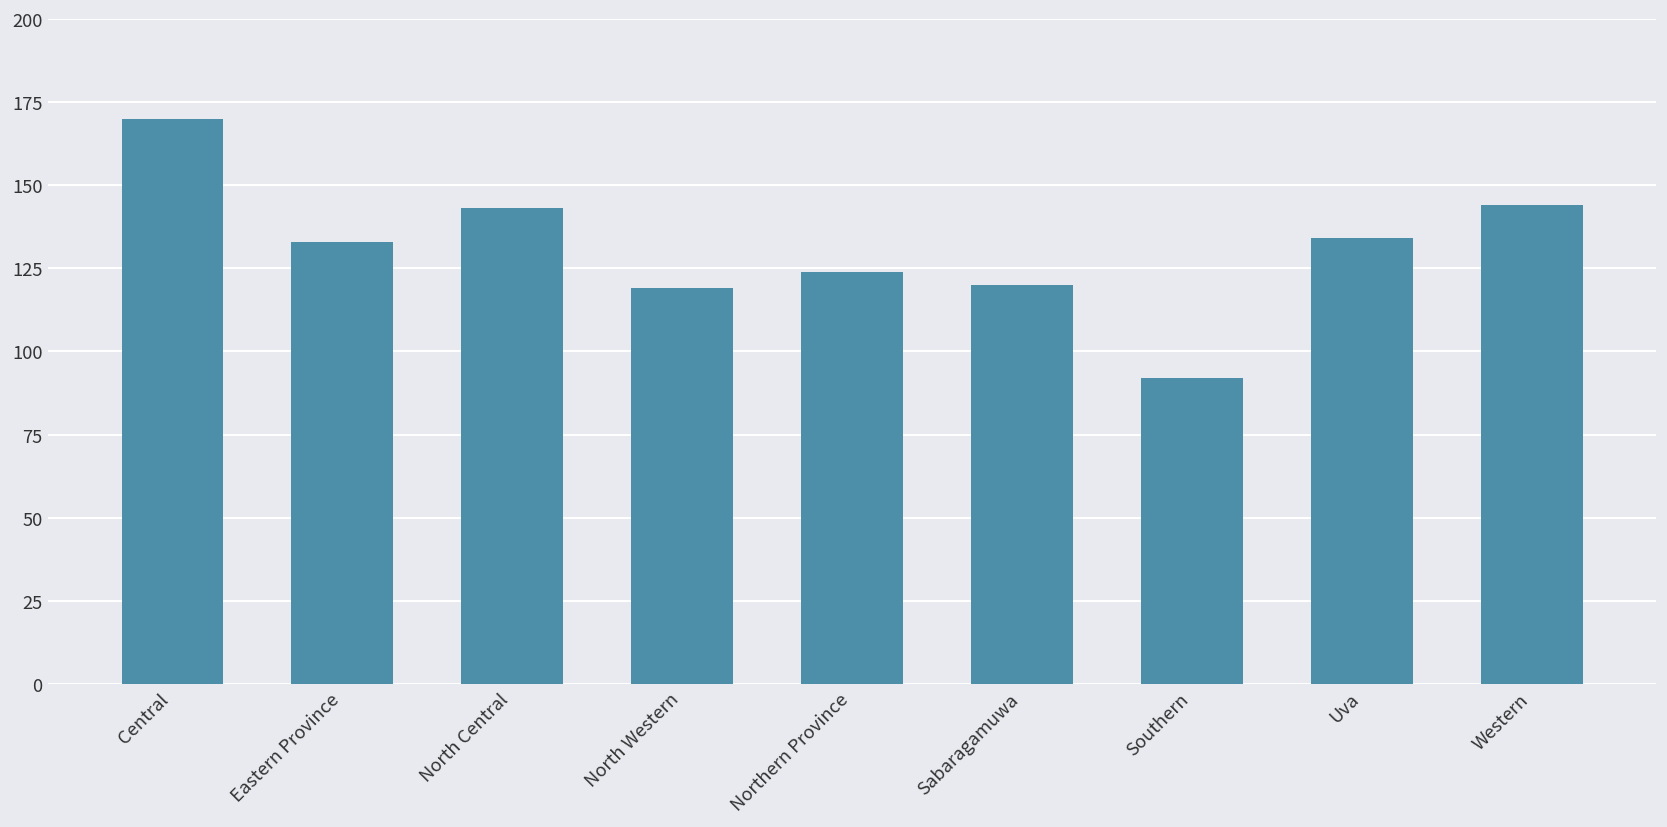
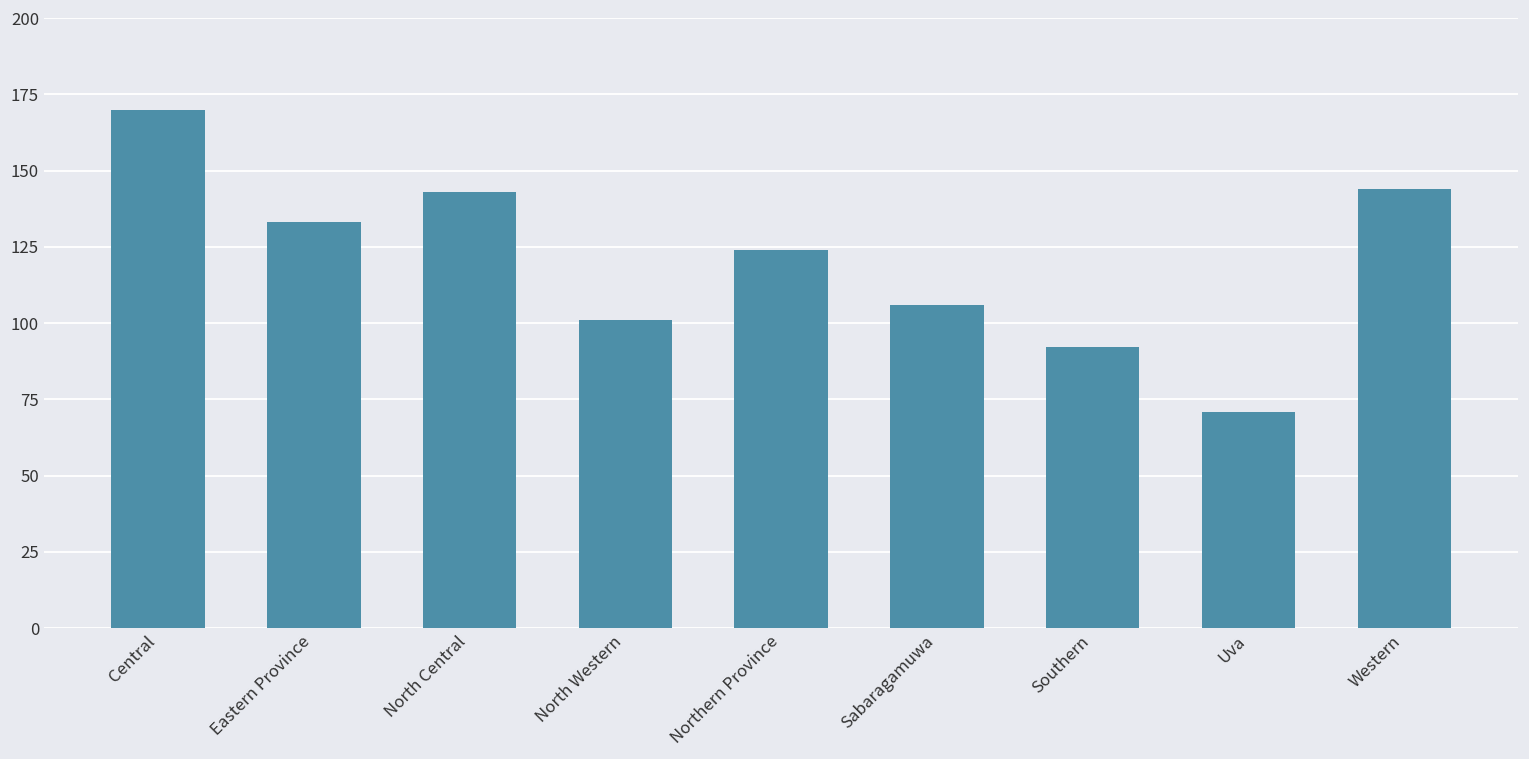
  {
    "Central": 170,
    "Eastern Province": 133,
    "North Central": 143,
-   "North Western": 119,
+   "North Western": 101,
    "Northern Province": 124,
-   "Sabaragamuwa": 120,
+   "Sabaragamuwa": 106,
    "Southern": 92,
-   "Uva": 134,
+   "Uva": 71,
    "Western": 144
  }
